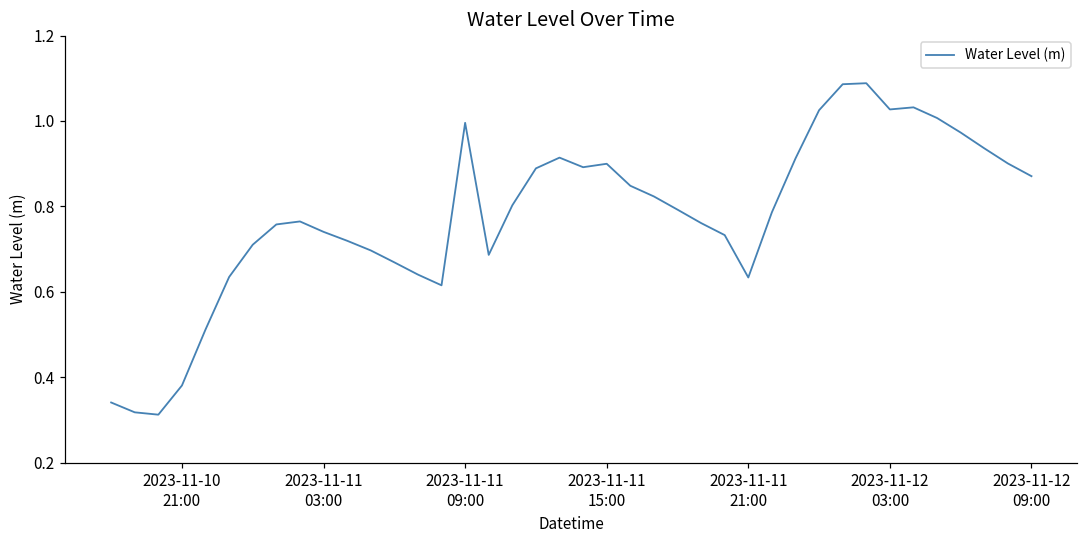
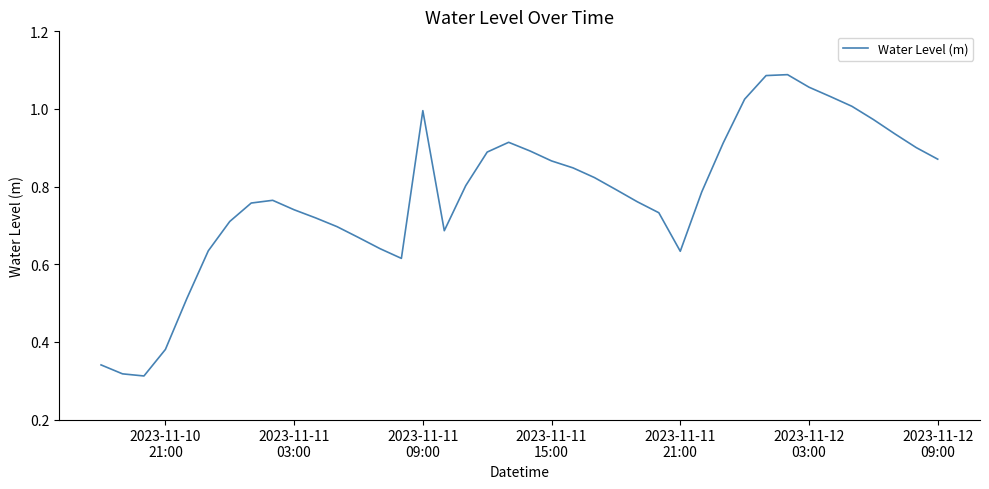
  {
    "2023-11-10 21:00": 0.38,
    "2023-11-11 03:00": 0.74,
    "2023-11-11 09:00": 1.00,
-   "2023-11-11 15:00": 0.90,
+   "2023-11-11 15:00": 0.87,
    "2023-11-11 21:00": 0.63,
-   "2023-11-12 03:00": 1.03,
+   "2023-11-12 03:00": 1.06,
    "2023-11-12 09:00": 0.87
  }
